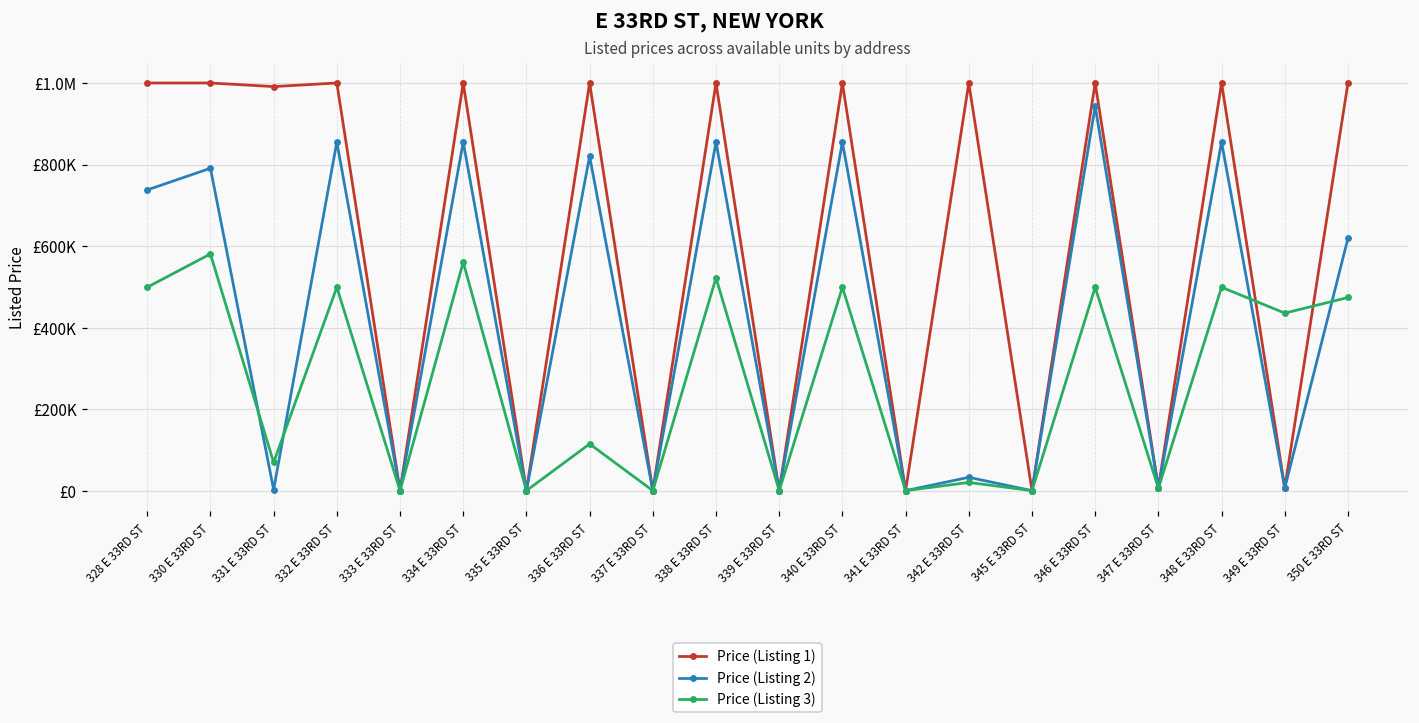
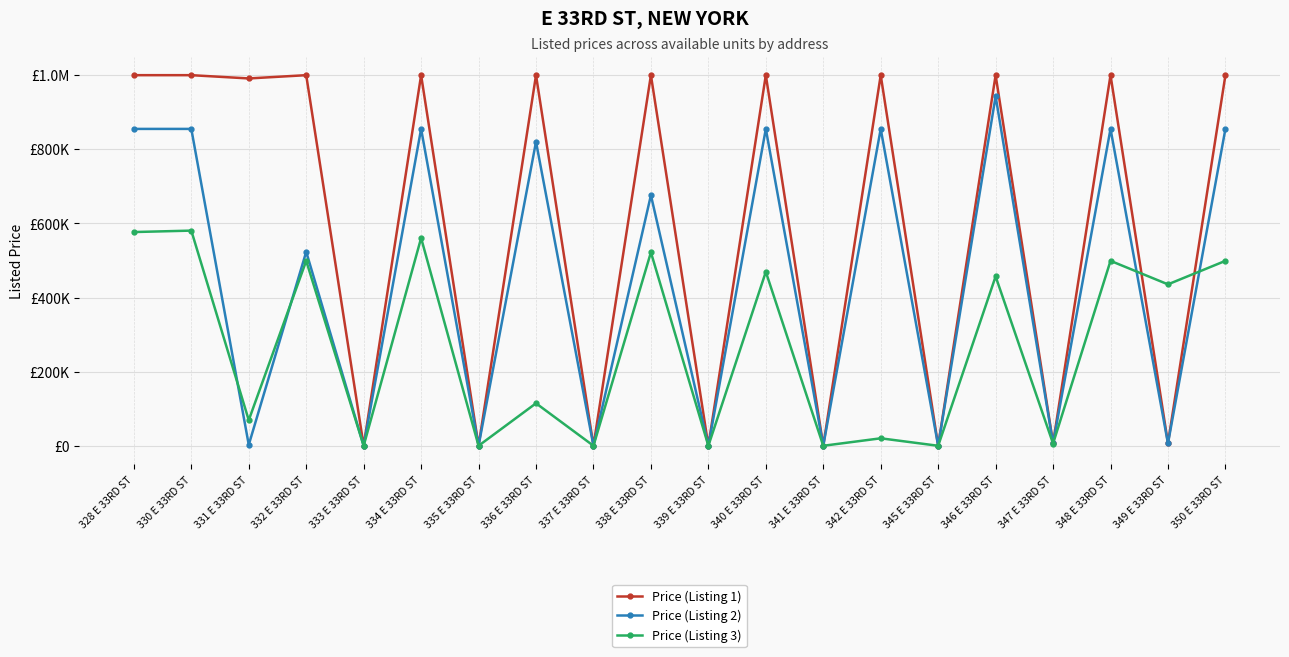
  {
    "Price (Listing 1)": {
      "328 E 33RD ST": "£1000000",
      "330 E 33RD ST": "£1000000",
      "331 E 33RD ST": "£990000",
      "332 E 33RD ST": "£1000000",
      "334 E 33RD ST": "£1000000",
      "336 E 33RD ST": "£1000000",
      "338 E 33RD ST": "£1000000",
      "340 E 33RD ST": "£1000000",
      "342 E 33RD ST": "£1000000",
      "346 E 33RD ST": "£1000000",
      "348 E 33RD ST": "£1000000",
      "350 E 33RD ST": "£1000000"
    },
    "Price (Listing 2)": {
-     "328 E 33RD ST": "£740000",
-     "330 E 33RD ST": "£790000",
+     "328 E 33RD ST": "£860000",
+     "330 E 33RD ST": "£860000",
      "331 E 33RD ST": "£0",
-     "332 E 33RD ST": "£860000",
+     "332 E 33RD ST": "£520000",
      "334 E 33RD ST": "£860000",
      "336 E 33RD ST": "£820000",
-     "338 E 33RD ST": "£860000",
+     "338 E 33RD ST": "£680000",
      "340 E 33RD ST": "£860000",
-     "342 E 33RD ST": "£30000",
+     "342 E 33RD ST": "£860000",
      "346 E 33RD ST": "£940000",
      "348 E 33RD ST": "£860000",
-     "350 E 33RD ST": "£620000"
+     "350 E 33RD ST": "£860000"
    },
    "Price (Listing 3)": {
-     "328 E 33RD ST": "£500000",
+     "328 E 33RD ST": "£580000",
      "330 E 33RD ST": "£580000",
      "331 E 33RD ST": "£70000",
      "332 E 33RD ST": "£500000",
      "334 E 33RD ST": "£560000",
      "336 E 33RD ST": "£110000",
      "338 E 33RD ST": "£520000",
-     "340 E 33RD ST": "£500000",
+     "340 E 33RD ST": "£470000",
      "342 E 33RD ST": "£20000",
-     "346 E 33RD ST": "£500000",
+     "346 E 33RD ST": "£460000",
      "348 E 33RD ST": "£500000",
      "349 E 33RD ST": "£440000",
-     "350 E 33RD ST": "£470000"
+     "350 E 33RD ST": "£500000"
    }
  }
